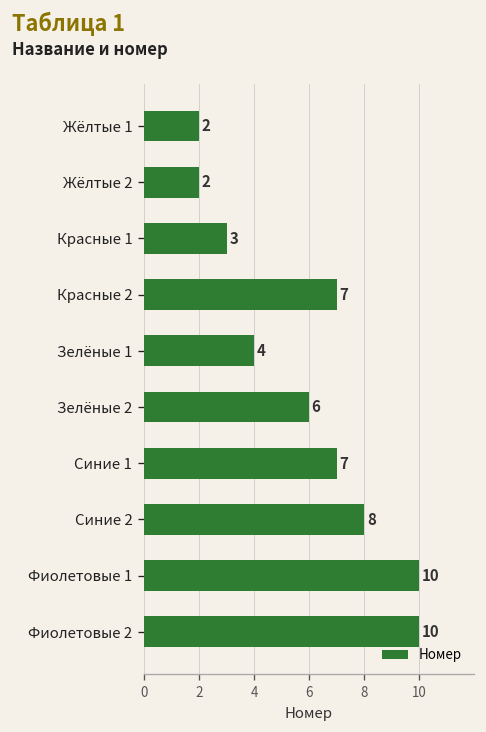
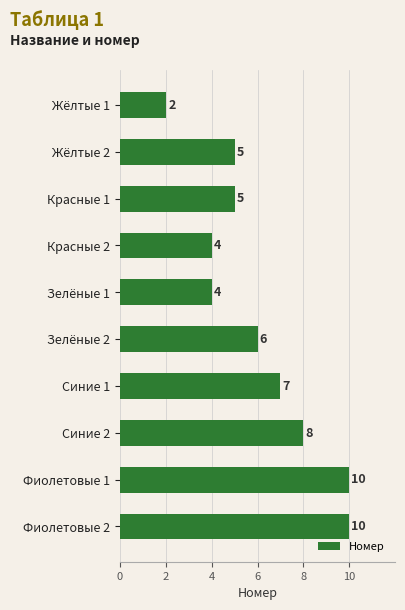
  {
    "Жёлтые 1": 2,
-   "Жёлтые 2": 2,
-   "Красные 1": 3,
-   "Красные 2": 7,
+   "Жёлтые 2": 5,
+   "Красные 1": 5,
+   "Красные 2": 4,
    "Зелёные 1": 4,
    "Зелёные 2": 6,
    "Синие 1": 7,
    "Синие 2": 8,
    "Фиолетовые 1": 10,
    "Фиолетовые 2": 10
  }
